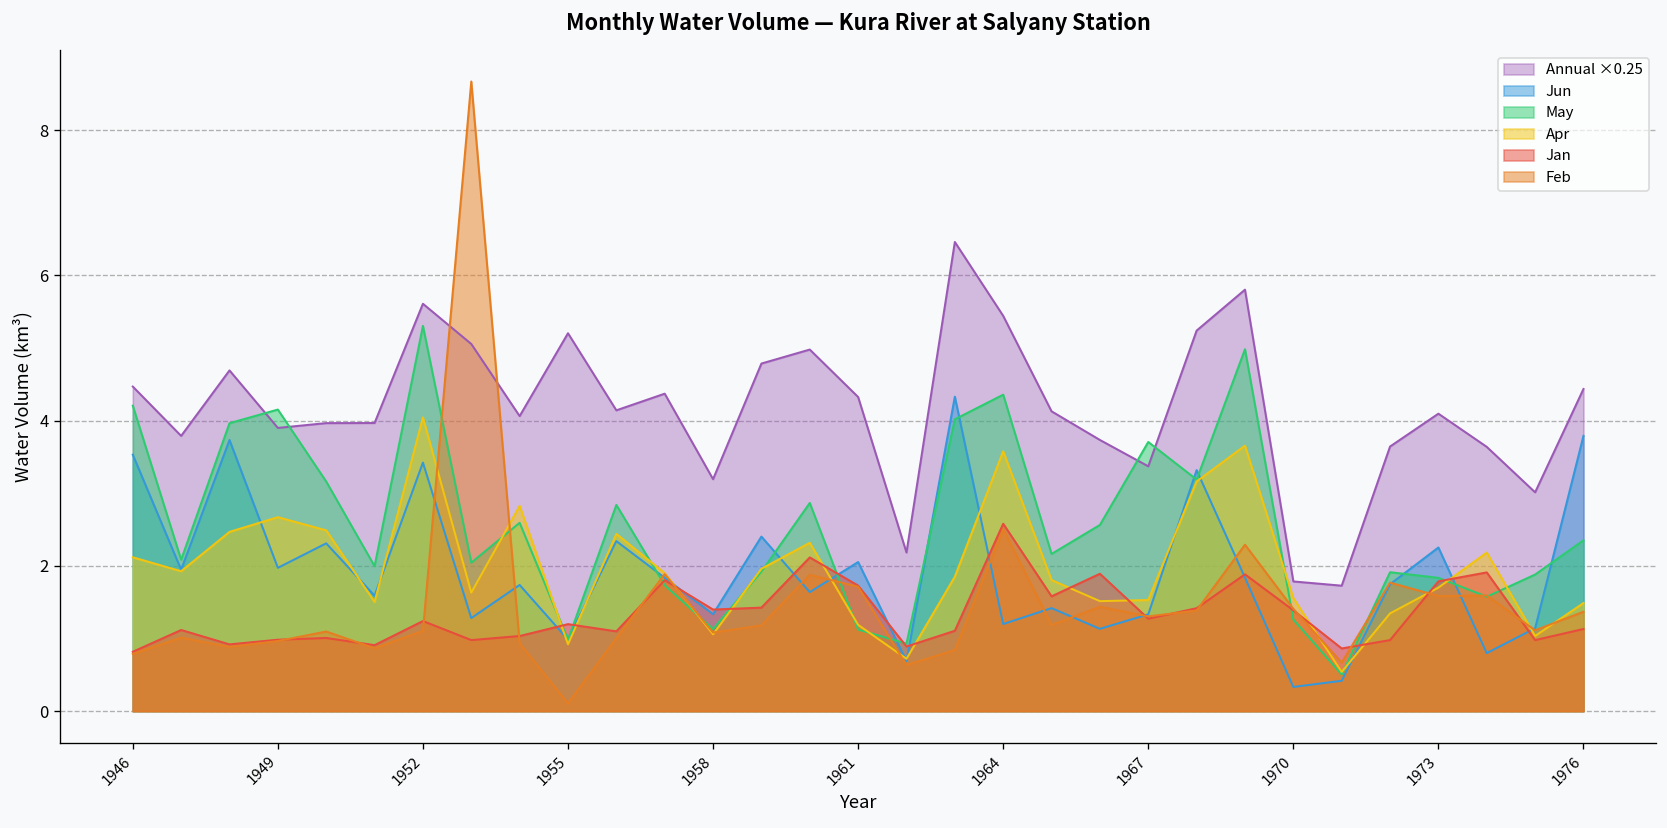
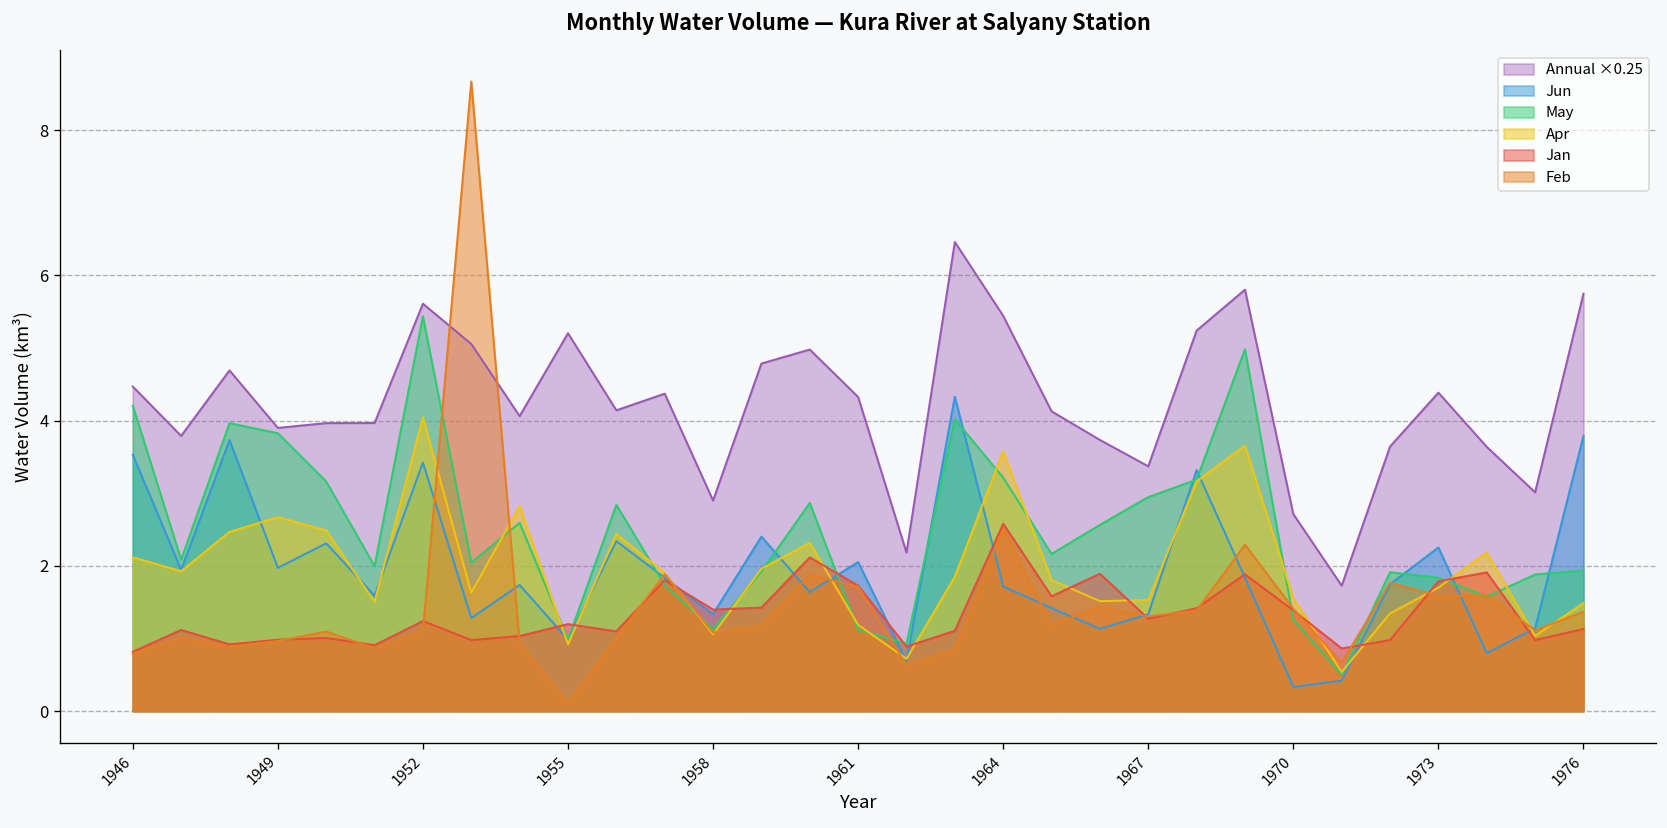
  {
    "Annual ×0.25": {
      "1946": 4.5,
      "1949": 3.9,
      "1952": 5.6,
      "1955": 5.2,
-     "1958": 3.2,
+     "1958": 2.9,
      "1961": 4.3,
      "1964": 5.4,
      "1967": 3.4,
-     "1970": 1.8,
-     "1973": 4.1,
-     "1976": 4.4
+     "1970": 2.7,
+     "1973": 4.4,
+     "1976": 5.7
    },
    "Jun": {
      "1946": 3.5,
      "1949": 2.0,
      "1952": 3.4,
      "1958": 1.3,
      "1961": 2.1,
-     "1964": 1.2,
+     "1964": 1.7,
      "1970": 0.3,
      "1973": 2.3,
      "1976": 3.8
    },
    "May": {
      "1946": 4.2,
-     "1949": 4.2,
-     "1952": 5.3,
+     "1949": 3.8,
+     "1952": 5.4,
      "1958": 1.1,
      "1961": 1.1,
-     "1964": 4.4,
-     "1967": 3.7,
+     "1964": 3.2,
+     "1967": 2.9,
      "1970": 1.3,
      "1973": 1.8,
-     "1976": 2.4
+     "1976": 1.9
    }
  }
